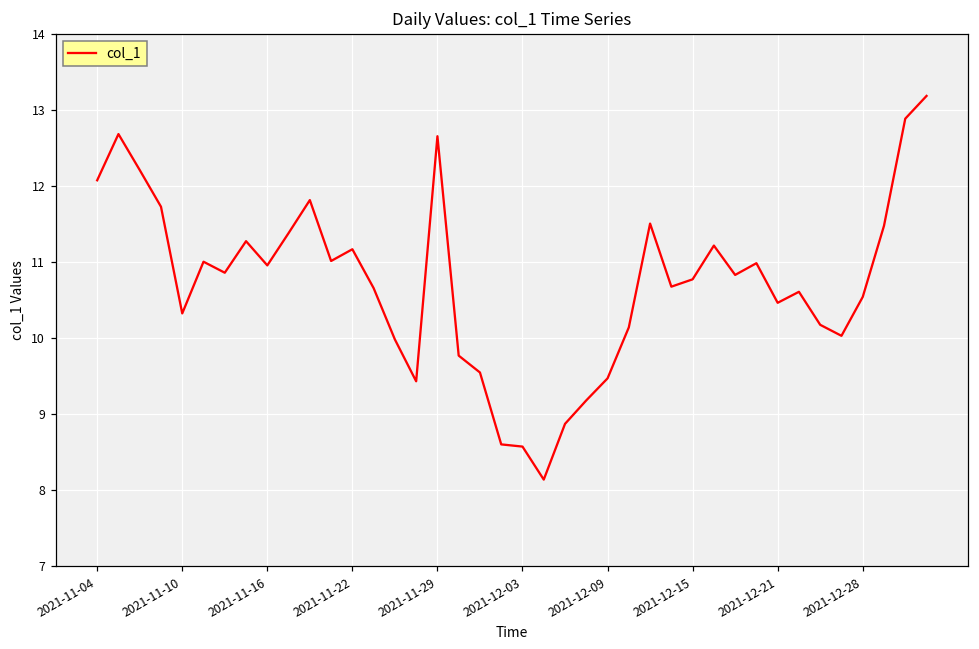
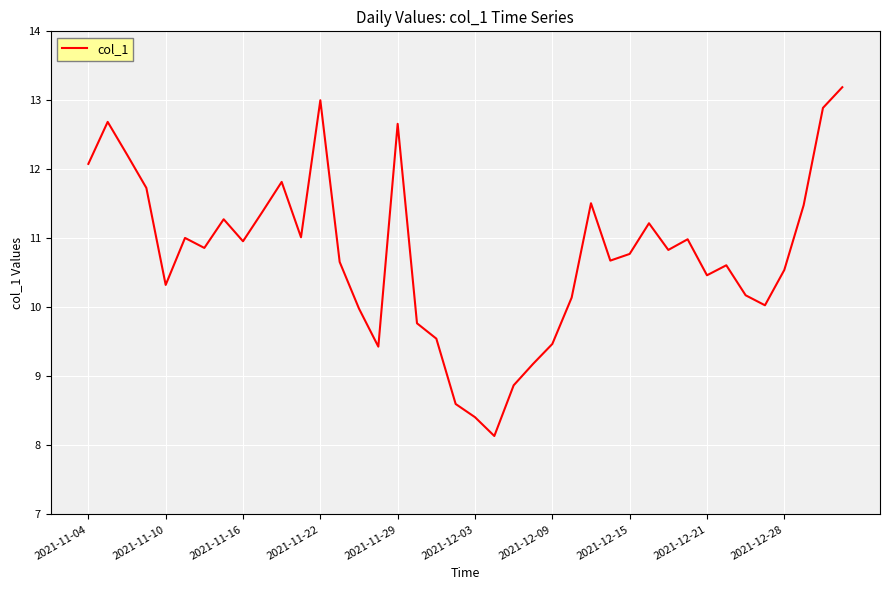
  {
    "2021-11-04": 12.1,
    "2021-11-10": 10.3,
    "2021-11-16": 11.0,
-   "2021-11-22": 11.2,
+   "2021-11-22": 13.0,
    "2021-11-29": 12.7,
-   "2021-12-03": 8.6,
+   "2021-12-03": 8.4,
    "2021-12-09": 9.5,
    "2021-12-15": 10.8,
    "2021-12-21": 10.5,
    "2021-12-28": 10.5
  }
